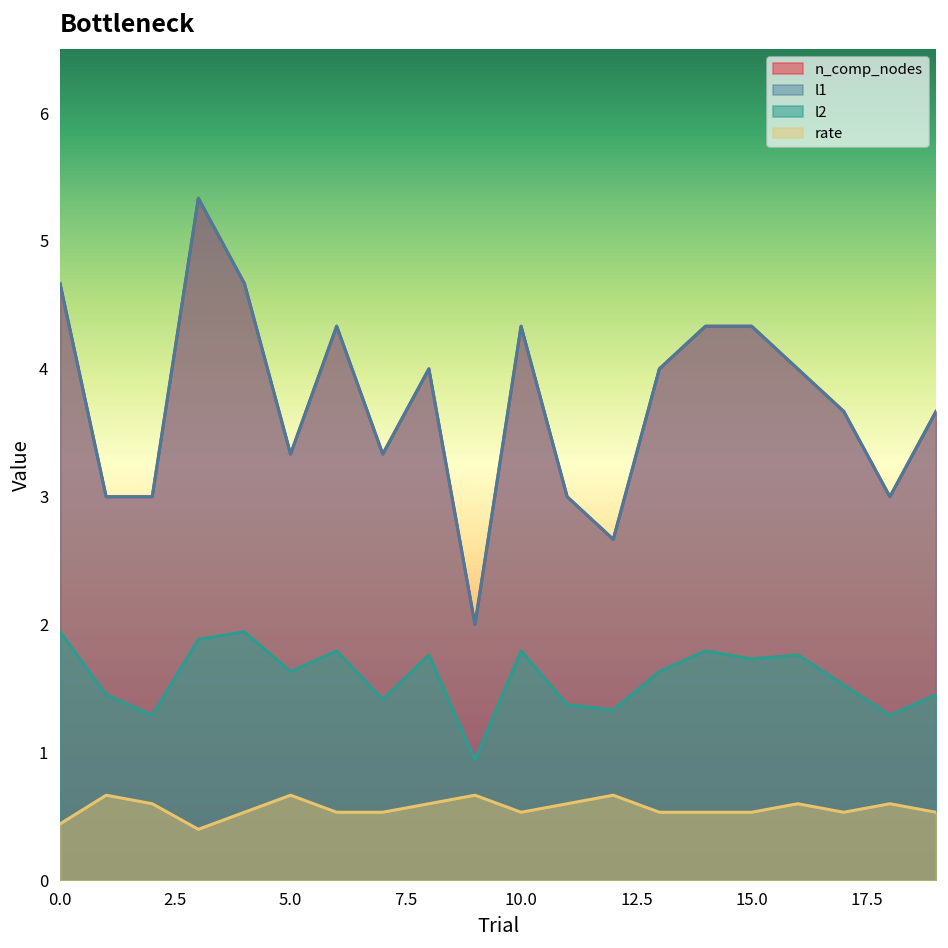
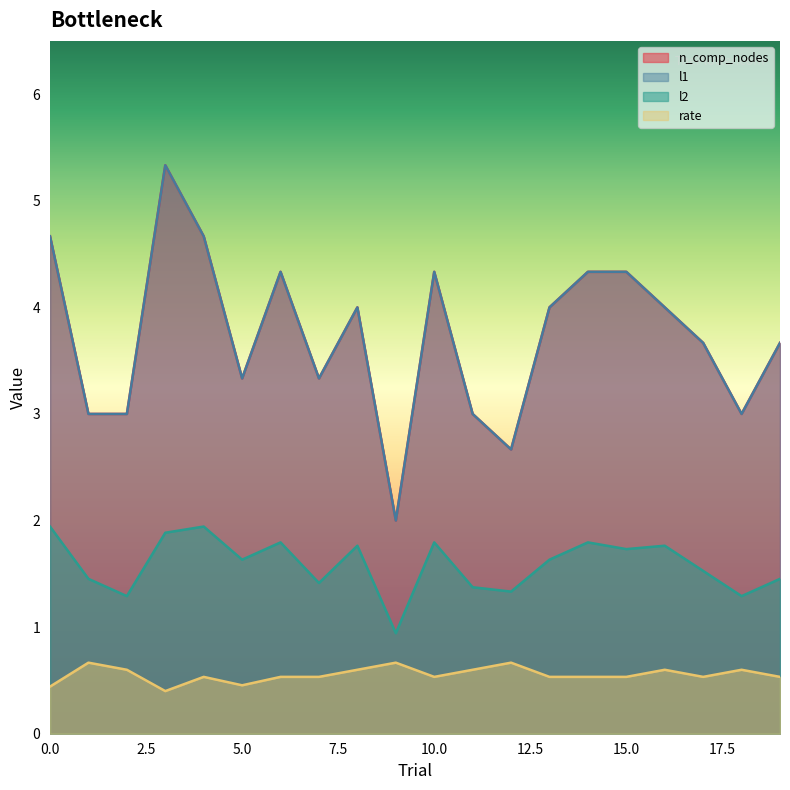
  {
    "rate": {
      "0.0": 0.44,
-     "5.0": 0.67,
+     "5.0": 0.45,
      "10.0": 0.53,
      "15.0": 0.53
    }
  }
